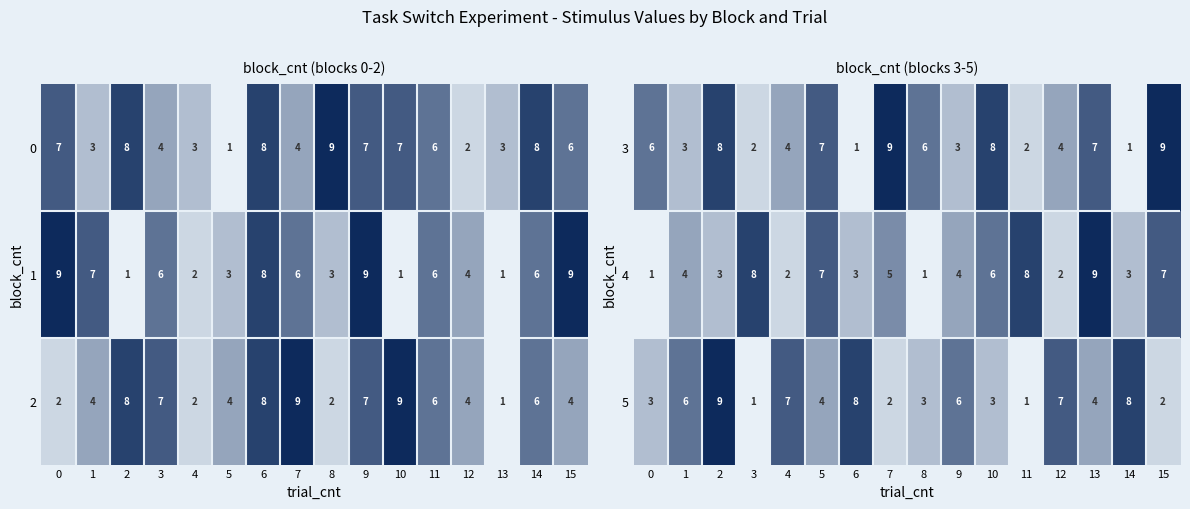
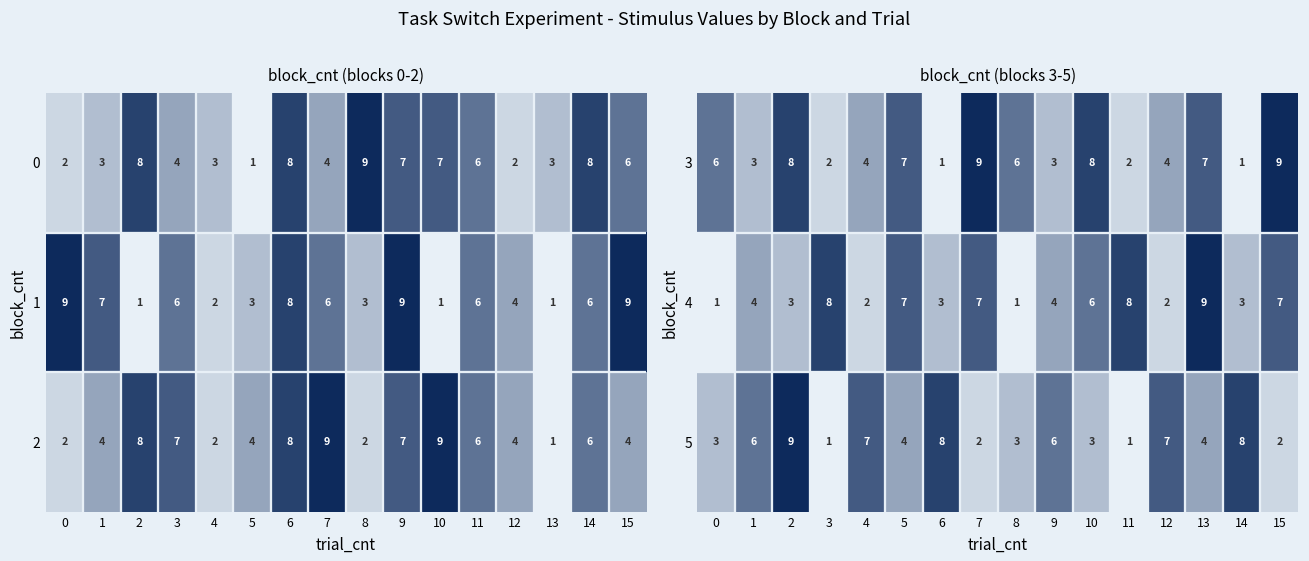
  {
    "block_cnt (blocks 0-2)": {
      "0": {
-       "0": 7,
+       "0": 2,
        "1": 3,
        "2": 8,
        "3": 4,
        "4": 3,
        "5": 1,
        "6": 8,
        "7": 4,
        "8": 9,
        "9": 7,
        "10": 7,
        "11": 6,
        "12": 2,
        "13": 3,
        "14": 8,
        "15": 6
      },
      "1": {
        "0": 9,
        "1": 7,
        "2": 1,
        "3": 6,
        "4": 2,
        "5": 3,
        "6": 8,
        "7": 6,
        "8": 3,
        "9": 9,
        "10": 1,
        "11": 6,
        "12": 4,
        "13": 1,
        "14": 6,
        "15": 9
      },
      "2": {
        "0": 2,
        "1": 4,
        "2": 8,
        "3": 7,
        "4": 2,
        "5": 4,
        "6": 8,
        "7": 9,
        "8": 2,
        "9": 7,
        "10": 9,
        "11": 6,
        "12": 4,
        "13": 1,
        "14": 6,
        "15": 4
      }
    },
    "block_cnt (blocks 3-5)": {
      "3": {
        "0": 6,
        "1": 3,
        "2": 8,
        "3": 2,
        "4": 4,
        "5": 7,
        "6": 1,
        "7": 9,
        "8": 6,
        "9": 3,
        "10": 8,
        "11": 2,
        "12": 4,
        "13": 7,
        "14": 1,
        "15": 9
      },
      "4": {
        "0": 1,
        "1": 4,
        "2": 3,
        "3": 8,
        "4": 2,
        "5": 7,
        "6": 3,
-       "7": 5,
+       "7": 7,
        "8": 1,
        "9": 4,
        "10": 6,
        "11": 8,
        "12": 2,
        "13": 9,
        "14": 3,
        "15": 7
      },
      "5": {
        "0": 3,
        "1": 6,
        "2": 9,
        "3": 1,
        "4": 7,
        "5": 4,
        "6": 8,
        "7": 2,
        "8": 3,
        "9": 6,
        "10": 3,
        "11": 1,
        "12": 7,
        "13": 4,
        "14": 8,
        "15": 2
      }
    }
  }
